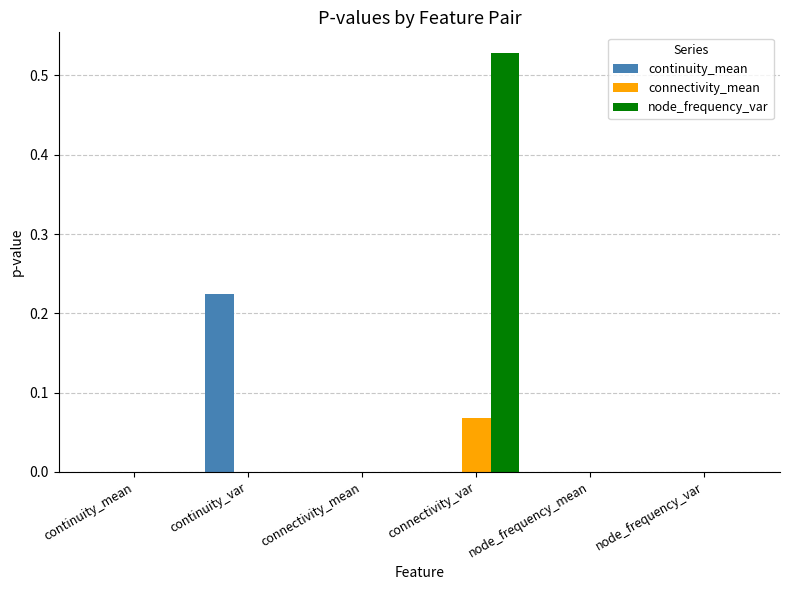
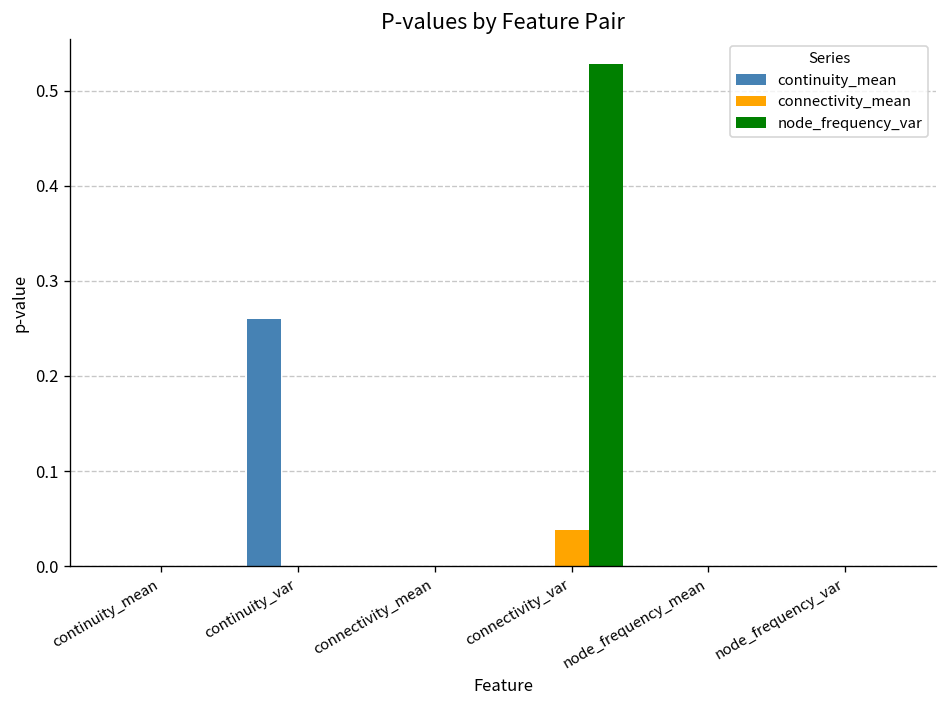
  {
    "continuity_mean": {
      "continuity_mean": 0.00,
-     "continuity_var": 0.22
+     "continuity_var": 0.26
    },
    "connectivity_mean": {
      "connectivity_mean": 0.00,
-     "connectivity_var": 0.07
+     "connectivity_var": 0.04
    },
    "node_frequency_var": {
      "connectivity_var": 0.53,
      "node_frequency_var": 0.00
    }
  }
